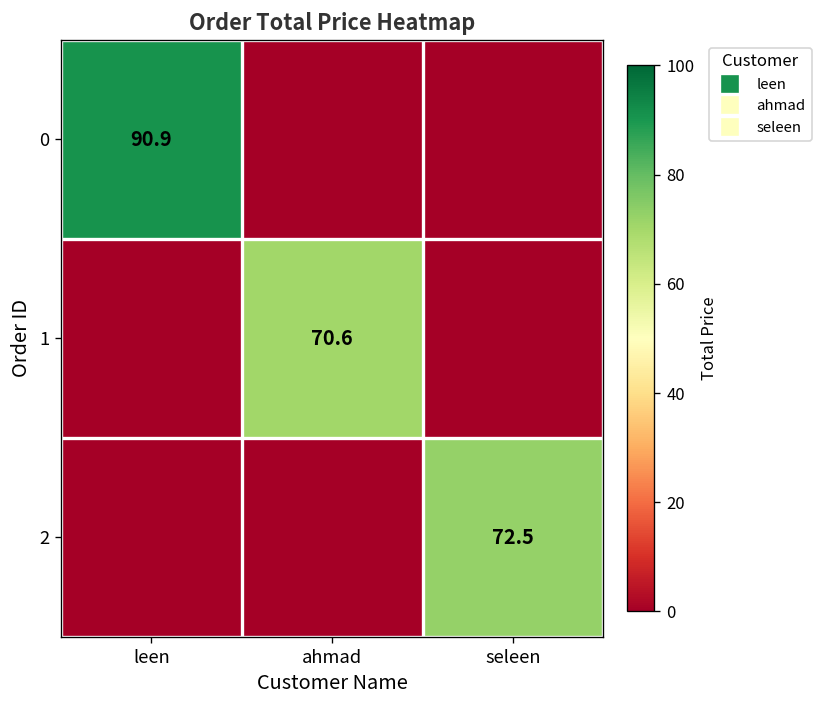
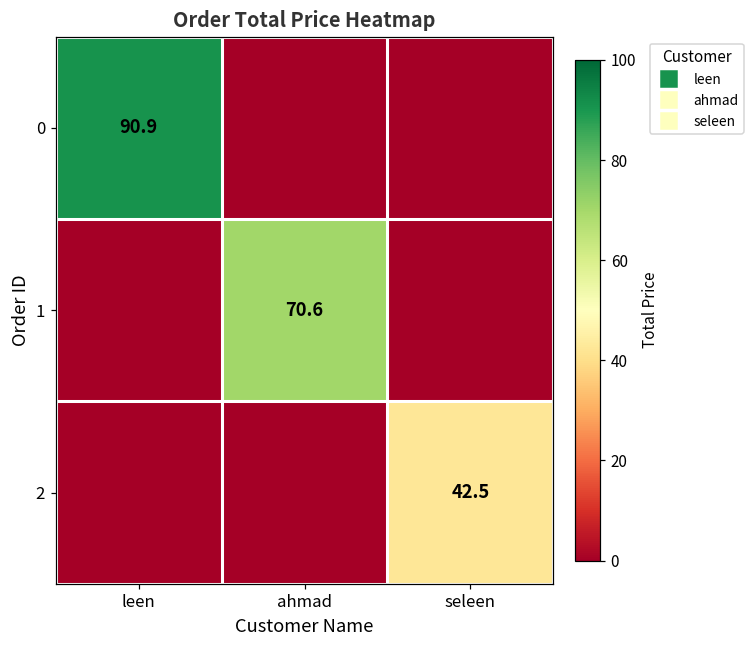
  {
    "0": {
      "leen": 90.9
    },
    "1": {
      "ahmad": 70.6
    },
    "2": {
-     "seleen": 72.5
+     "seleen": 42.5
    }
  }
